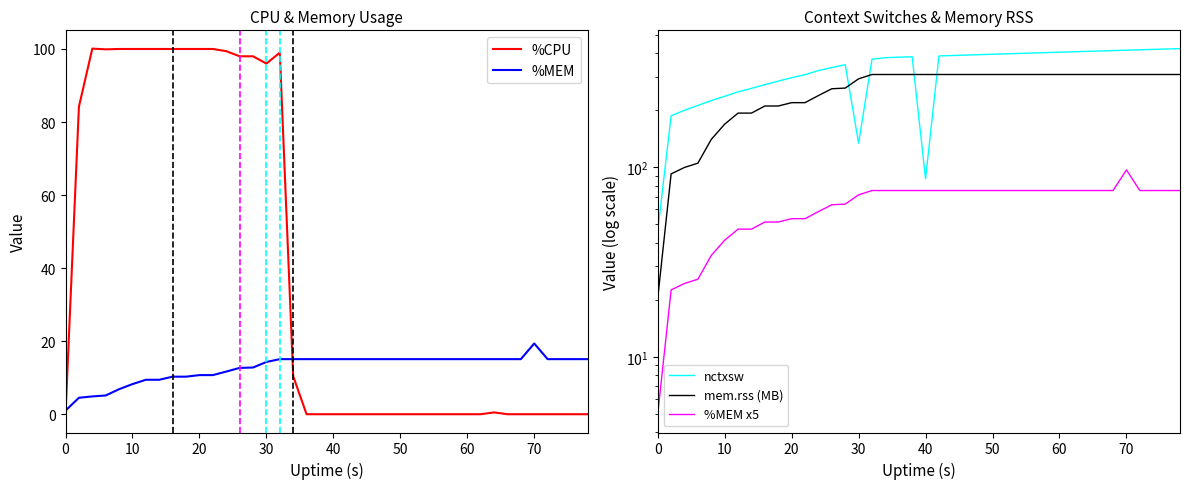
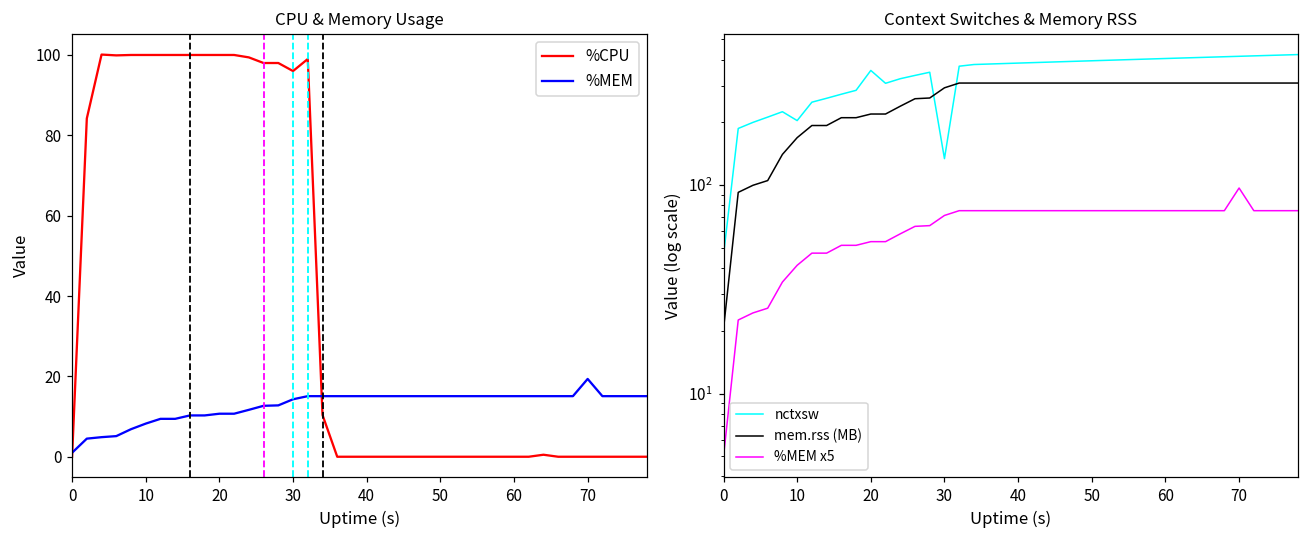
  {
    "CPU & Memory Usage": {
      "%CPU": {
        "0": 0,
        "10": 100,
        "20": 100,
        "30": 96,
        "40": 0,
        "50": 0,
        "60": 0,
        "70": 0
      },
      "%MEM": {
        "0": 1,
        "10": 8,
        "20": 11,
        "30": 14,
        "40": 15,
        "50": 15,
        "60": 15,
        "70": 19
      }
    },
    "Context Switches & Memory RSS": {
      "nctxsw": {
        "0": 46,
-       "10": 240,
-       "20": 300,
+       "10": 200,
+       "20": 360,
        "30": 130,
-       "40": 90,
+       "40": 390,
        "50": 400,
        "60": 410,
        "70": 420
      },
      "mem.rss (MB)": {
        "0": 20,
        "10": 170,
        "20": 220,
        "30": 290,
        "40": 310,
        "50": 310,
        "60": 310,
        "70": 310
      },
      "%MEM x5": {
        "0": 5,
        "10": 41,
        "20": 54,
        "30": 72,
        "40": 75,
        "50": 75,
        "60": 75,
        "70": 100
      }
    }
  }
